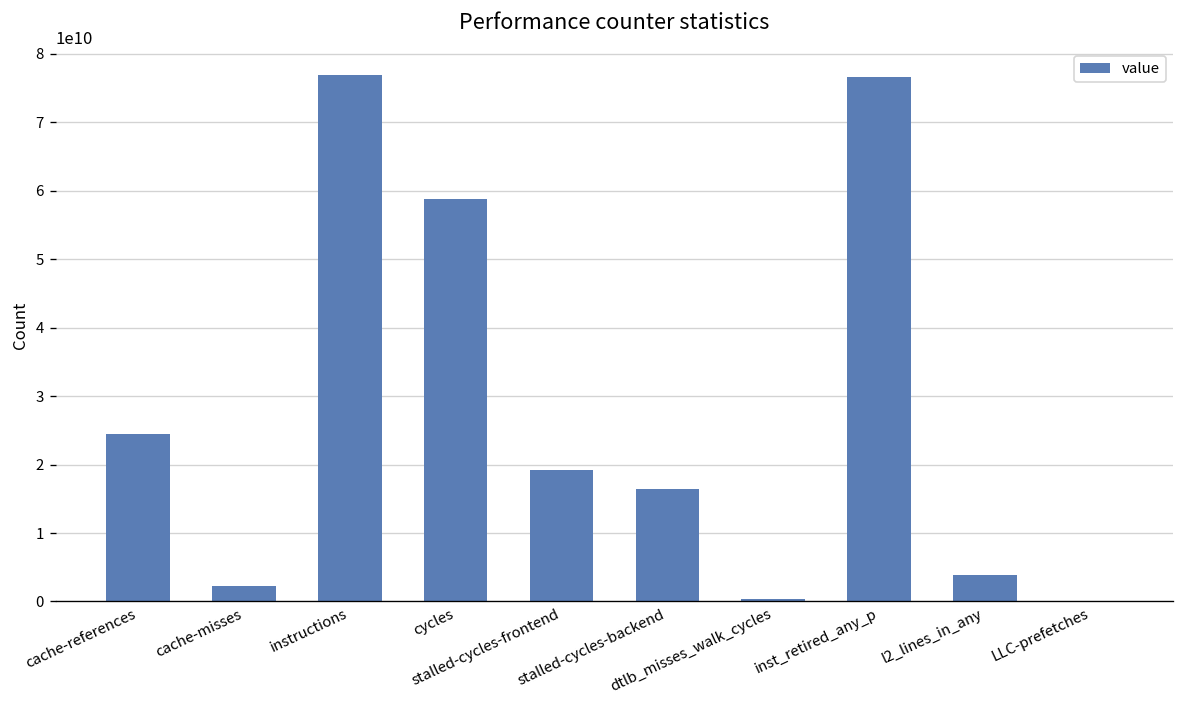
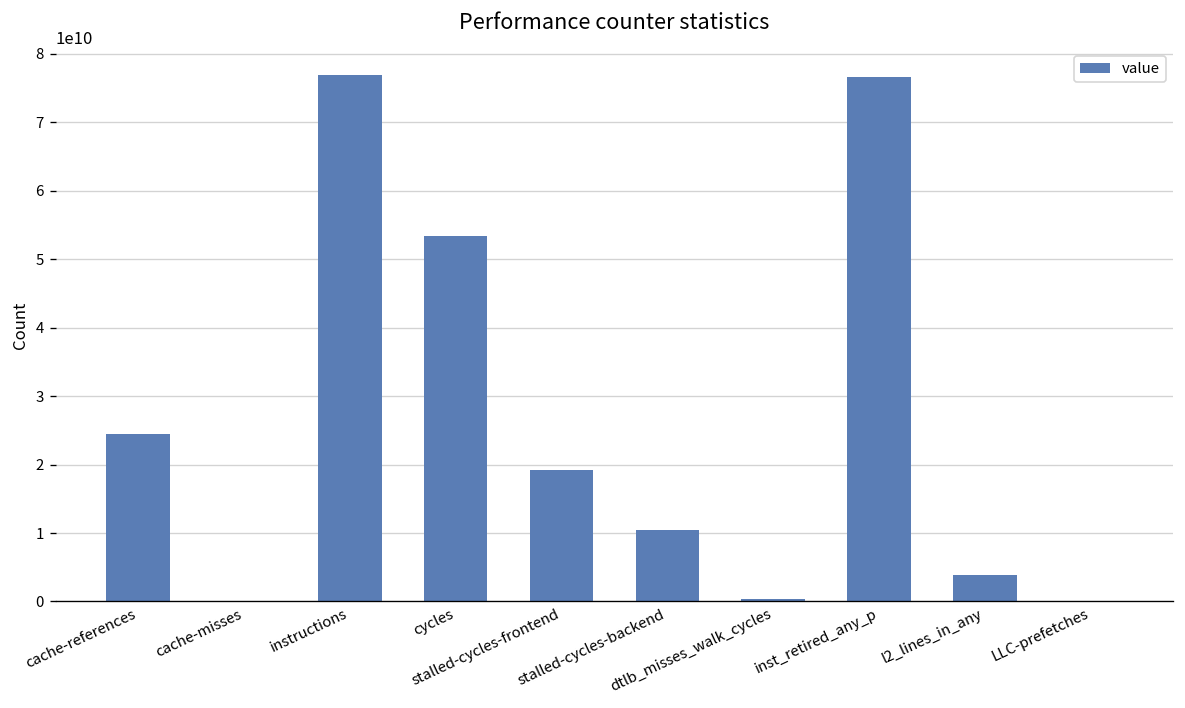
  {
    "cache-references": 24000000000,
-   "cache-misses": 2000000000,
+   "cache-misses": 0,
    "instructions": 77000000000,
-   "cycles": 59000000000,
+   "cycles": 53000000000,
    "stalled-cycles-frontend": 19000000000,
-   "stalled-cycles-backend": 16000000000,
+   "stalled-cycles-backend": 10000000000,
    "inst_retired_any_p": 77000000000,
    "l2_lines_in_any": 4000000000
  }
